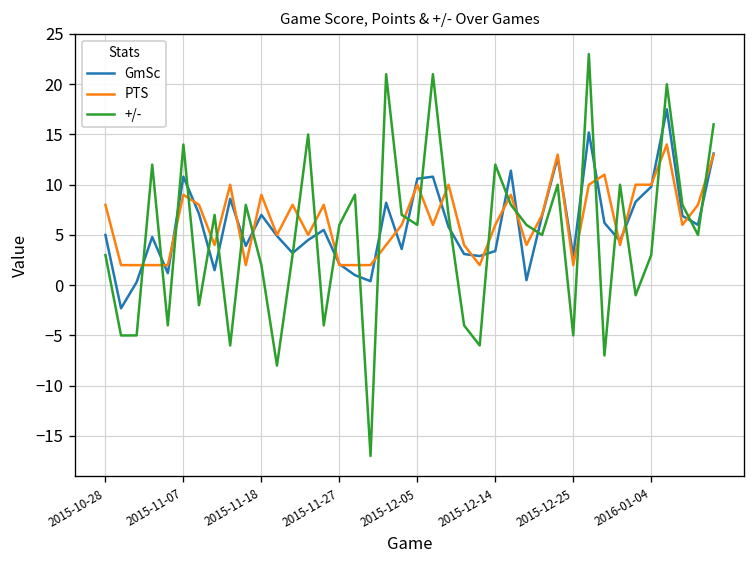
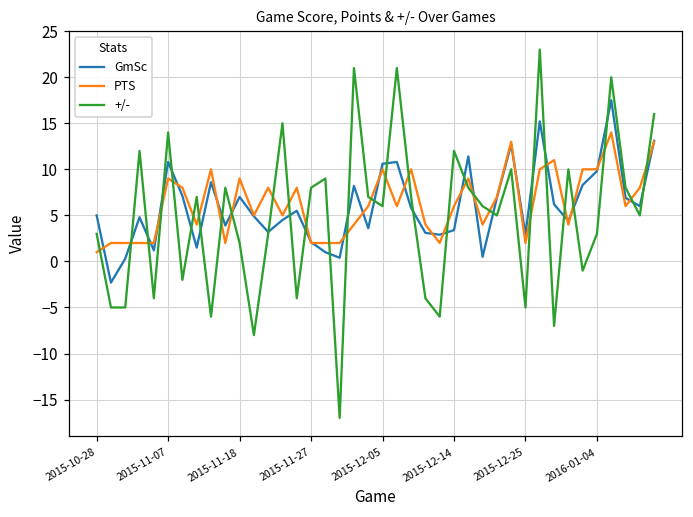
  {
    "GmSc": {
      "2015-10-28": 5,
      "2015-11-07": 11,
      "2015-11-18": 7,
      "2015-12-05": 11,
      "2015-12-14": 3,
      "2015-12-25": 3
    },
    "PTS": {
-     "2015-10-28": 8,
+     "2015-10-28": 1,
      "2015-11-07": 9,
      "2015-11-18": 9,
      "2015-12-05": 10,
      "2015-12-14": 6,
      "2015-12-25": 2
    },
    "+/-": {
      "2015-10-28": 3,
      "2015-11-07": 14,
      "2015-11-18": 2,
-     "2015-11-27": 6,
+     "2015-11-27": 8,
      "2015-12-05": 6,
      "2015-12-14": 12,
      "2015-12-25": -5,
      "2016-01-04": 3
    }
  }
